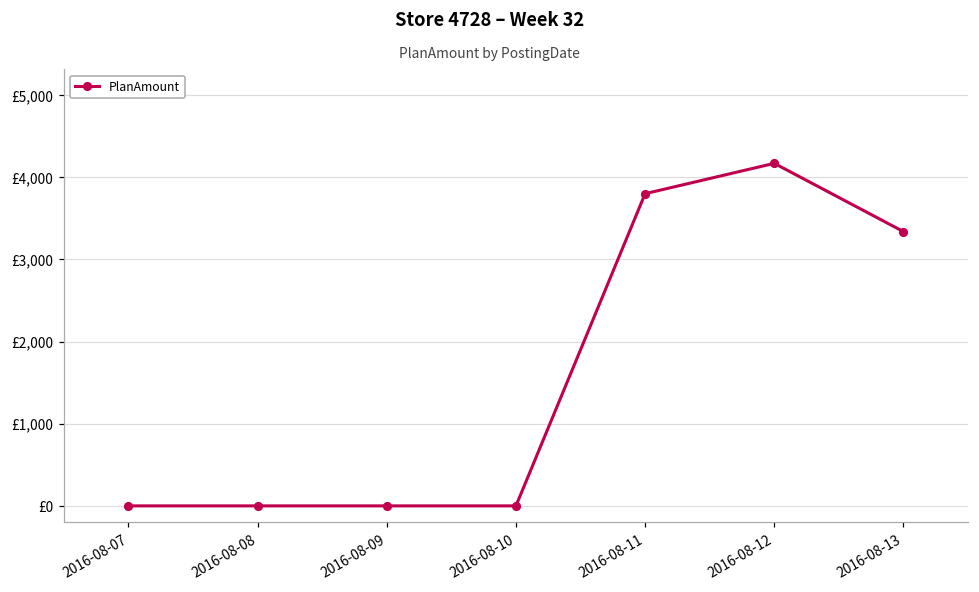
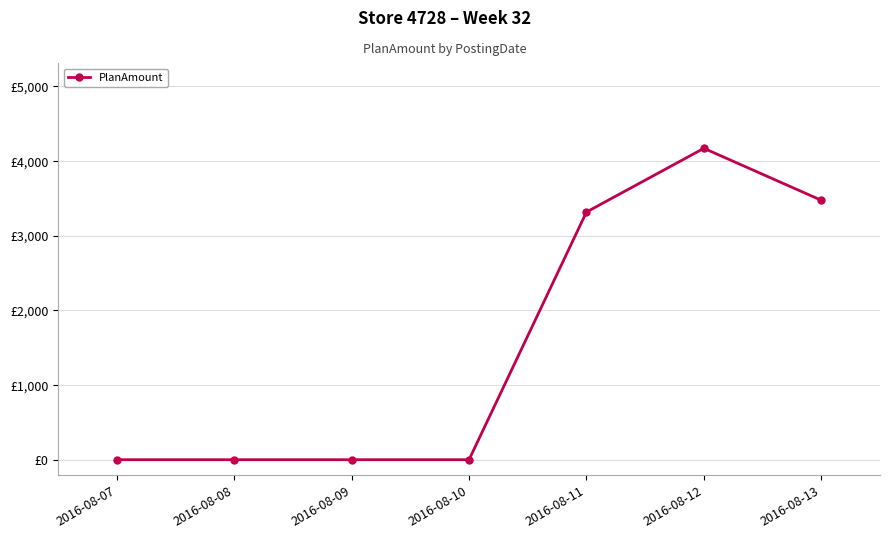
  {
    "2016-08-07": "£0",
    "2016-08-08": "£0",
    "2016-08-09": "£0",
    "2016-08-10": "£0",
-   "2016-08-11": "£3,800",
+   "2016-08-11": "£3,300",
    "2016-08-12": "£4,200",
-   "2016-08-13": "£3,300"
+   "2016-08-13": "£3,500"
  }
